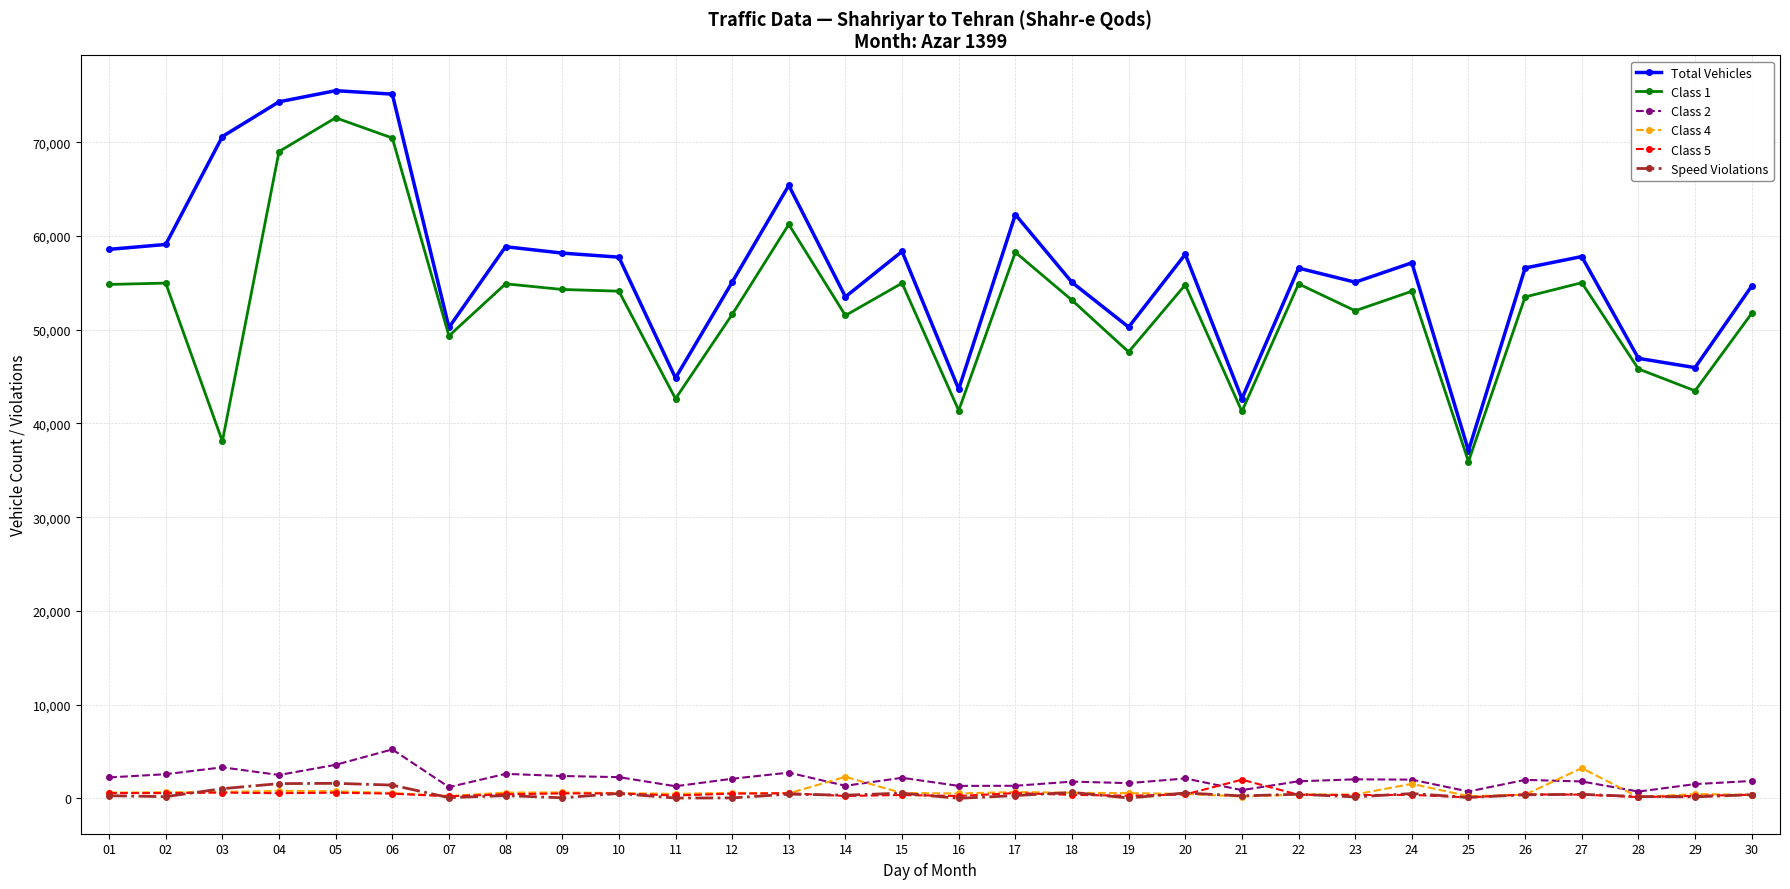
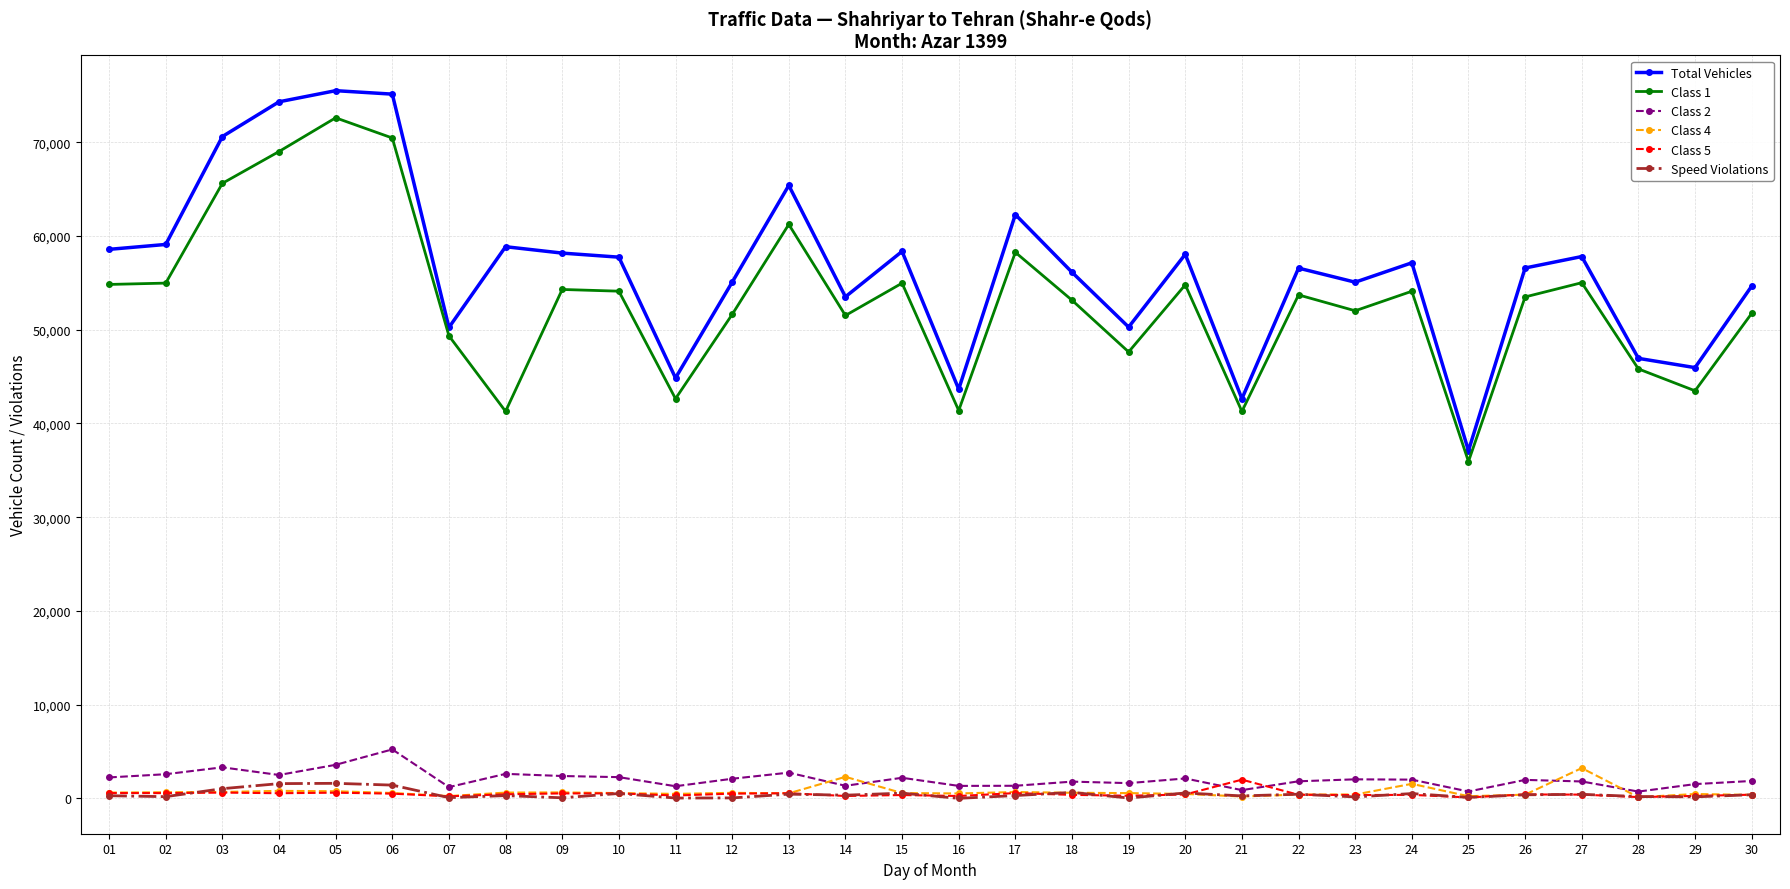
  {
    "Total Vehicles": {
      "01": "59,000",
      "02": "59,000",
      "03": "71,000",
      "04": "74,000",
      "05": "76,000",
      "06": "75,000",
      "07": "50,000",
      "08": "59,000",
      "09": "58,000",
      "10": "58,000",
      "11": "45,000",
      "12": "55,000",
      "13": "65,000",
      "14": "54,000",
      "15": "58,000",
      "16": "44,000",
      "17": "62,000",
-     "18": "55,000",
+     "18": "56,000",
      "19": "50,000",
      "20": "58,000",
      "21": "43,000",
      "22": "57,000",
      "23": "55,000",
      "24": "57,000",
      "25": "37,000",
      "26": "57,000",
      "27": "58,000",
      "28": "47,000",
      "29": "46,000",
      "30": "55,000"
    },
    "Class 1": {
      "01": "55,000",
      "02": "55,000",
-     "03": "38,000",
+     "03": "66,000",
      "04": "69,000",
      "05": "73,000",
      "06": "70,000",
      "07": "49,000",
-     "08": "55,000",
+     "08": "41,000",
      "09": "54,000",
      "10": "54,000",
      "11": "43,000",
      "12": "52,000",
      "13": "61,000",
      "14": "52,000",
      "15": "55,000",
      "16": "41,000",
      "17": "58,000",
      "18": "53,000",
      "19": "48,000",
      "20": "55,000",
      "21": "41,000",
-     "22": "55,000",
+     "22": "54,000",
      "23": "52,000",
      "24": "54,000",
      "25": "36,000",
      "26": "53,000",
      "27": "55,000",
      "28": "46,000",
      "29": "43,000",
      "30": "52,000"
    },
    "Class 2": {
      "01": "2,000",
      "02": "3,000",
      "03": "3,000",
      "04": "3,000",
      "05": "4,000",
      "06": "5,000",
      "07": "1,000",
      "08": "3,000",
      "09": "2,000",
      "10": "2,000",
      "11": "1,000",
      "12": "2,000",
      "13": "3,000",
      "14": "1,000",
      "15": "2,000",
      "16": "1,000",
      "17": "1,000",
      "18": "2,000",
      "19": "2,000",
      "20": "2,000",
      "21": "1,000",
      "22": "2,000",
      "23": "2,000",
      "24": "2,000",
      "25": "1,000",
      "26": "2,000",
      "27": "2,000",
      "28": "1,000",
      "29": "2,000",
      "30": "2,000"
    },
    "Class 4": {
      "14": "2,000",
      "16": "1,000",
      "19": "1,000",
      "24": "2,000",
      "27": "3,000"
    },
    "Class 5": {
      "21": "2,000"
    },
    "Speed Violations": {
      "01": "0",
      "02": "0",
      "03": "1,000",
      "04": "2,000",
      "05": "2,000",
      "06": "1,000",
      "09": "0",
      "12": "0"
    }
  }
